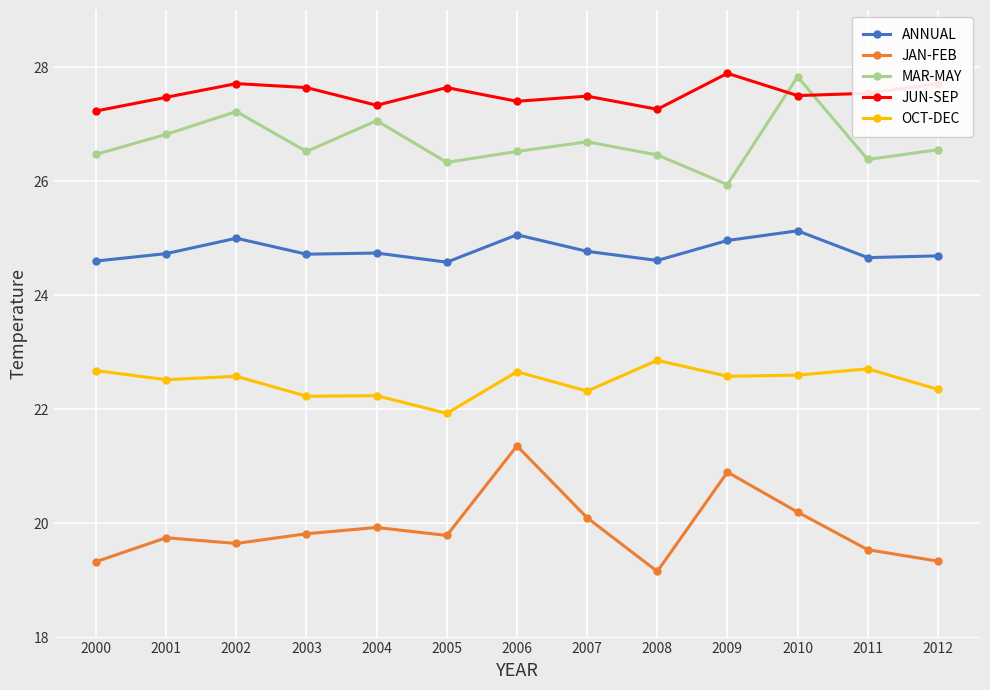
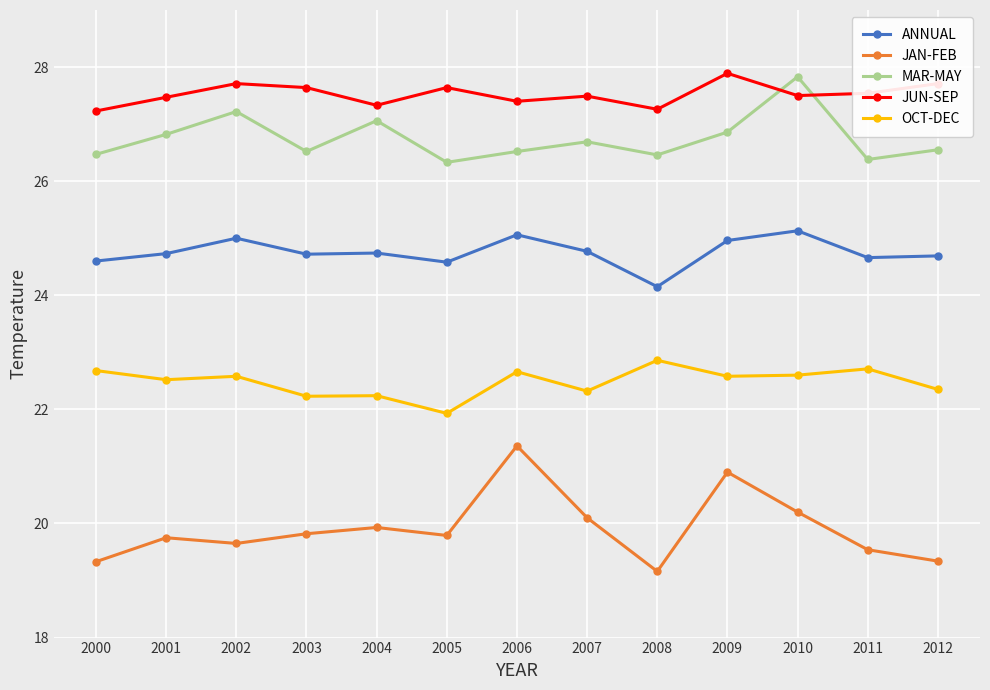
  {
    "ANNUAL": {
      "2000": 24.6,
      "2001": 24.7,
      "2002": 25.0,
      "2003": 24.7,
      "2004": 24.7,
      "2005": 24.6,
      "2006": 25.1,
      "2007": 24.8,
-     "2008": 24.6,
+     "2008": 24.2,
      "2009": 25.0,
      "2010": 25.1,
      "2011": 24.7,
      "2012": 24.7
    },
    "JAN-FEB": {
      "2000": 19.3,
      "2001": 19.8,
      "2002": 19.7,
      "2003": 19.8,
      "2004": 19.9,
      "2005": 19.8,
      "2006": 21.4,
      "2007": 20.1,
      "2008": 19.2,
      "2009": 20.9,
      "2010": 20.2,
      "2011": 19.5,
      "2012": 19.3
    },
    "MAR-MAY": {
      "2000": 26.5,
      "2001": 26.8,
      "2002": 27.2,
      "2003": 26.5,
      "2004": 27.1,
      "2005": 26.3,
      "2006": 26.5,
      "2007": 26.7,
      "2008": 26.5,
-     "2009": 25.9,
+     "2009": 26.9,
      "2010": 27.8,
      "2011": 26.4,
      "2012": 26.6
    },
    "JUN-SEP": {
      "2000": 27.2,
      "2001": 27.5,
      "2002": 27.7,
      "2003": 27.6,
      "2004": 27.3,
      "2005": 27.6,
      "2006": 27.4,
      "2007": 27.5,
      "2008": 27.3,
      "2009": 27.9,
      "2010": 27.5
    },
    "OCT-DEC": {
      "2000": 22.7,
      "2001": 22.5,
      "2002": 22.6,
      "2003": 22.2,
      "2004": 22.2,
      "2005": 21.9,
      "2006": 22.7,
      "2007": 22.3,
      "2008": 22.9,
      "2009": 22.6,
      "2010": 22.6,
      "2011": 22.7,
      "2012": 22.4
    }
  }
